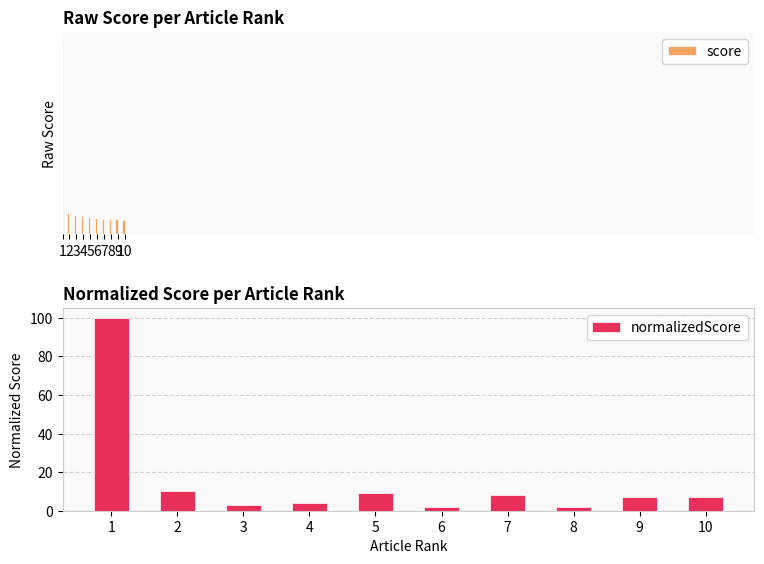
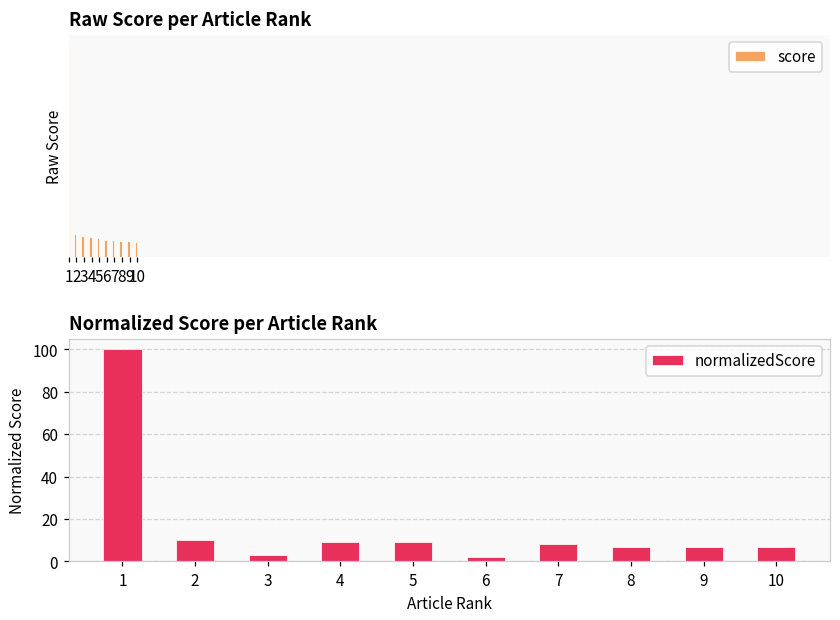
  {
    "Normalized Score per Article Rank": {
      "1": 100,
      "2": 10,
      "3": 3,
-     "4": 4,
+     "4": 9,
      "5": 9,
      "6": 2,
      "7": 8,
-     "8": 2,
+     "8": 7,
      "9": 7,
      "10": 7
    }
  }
